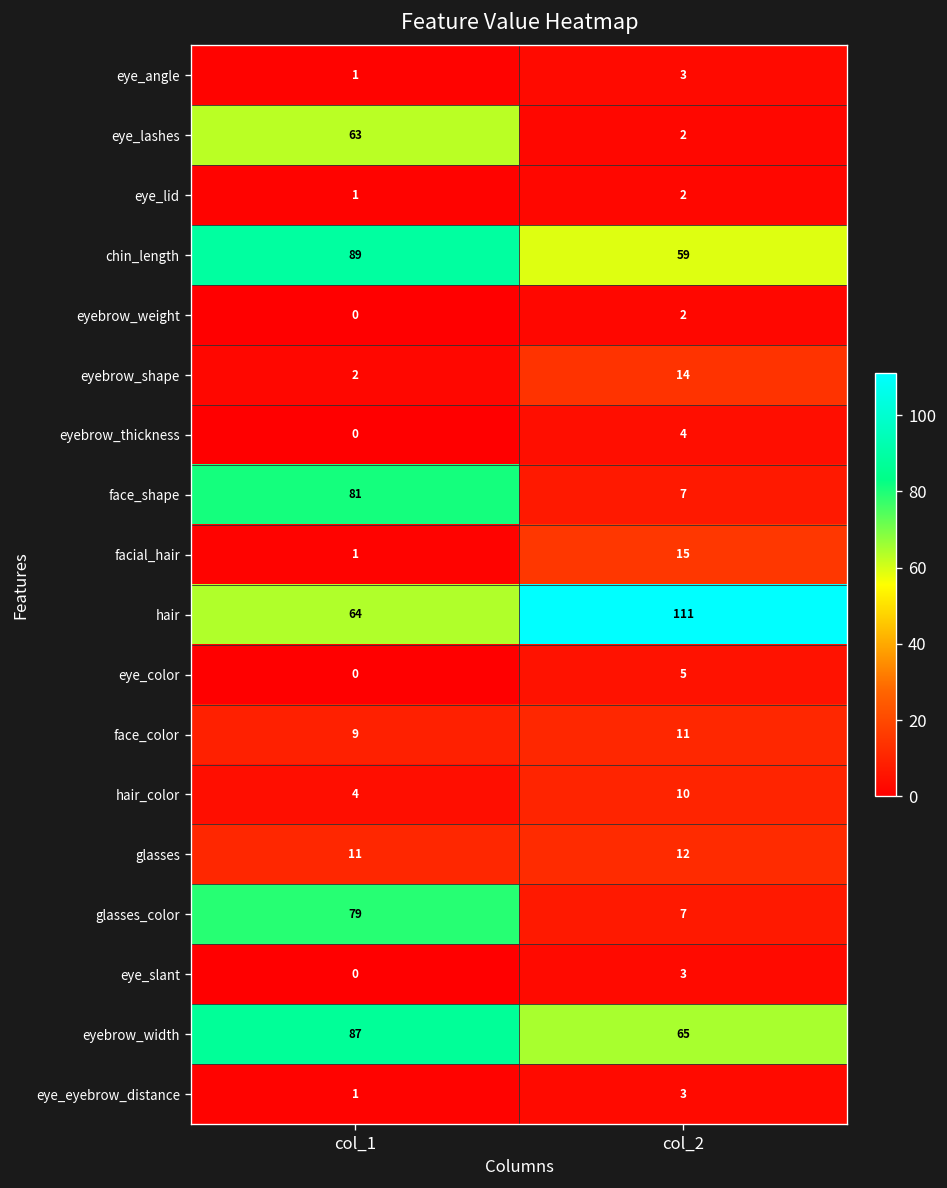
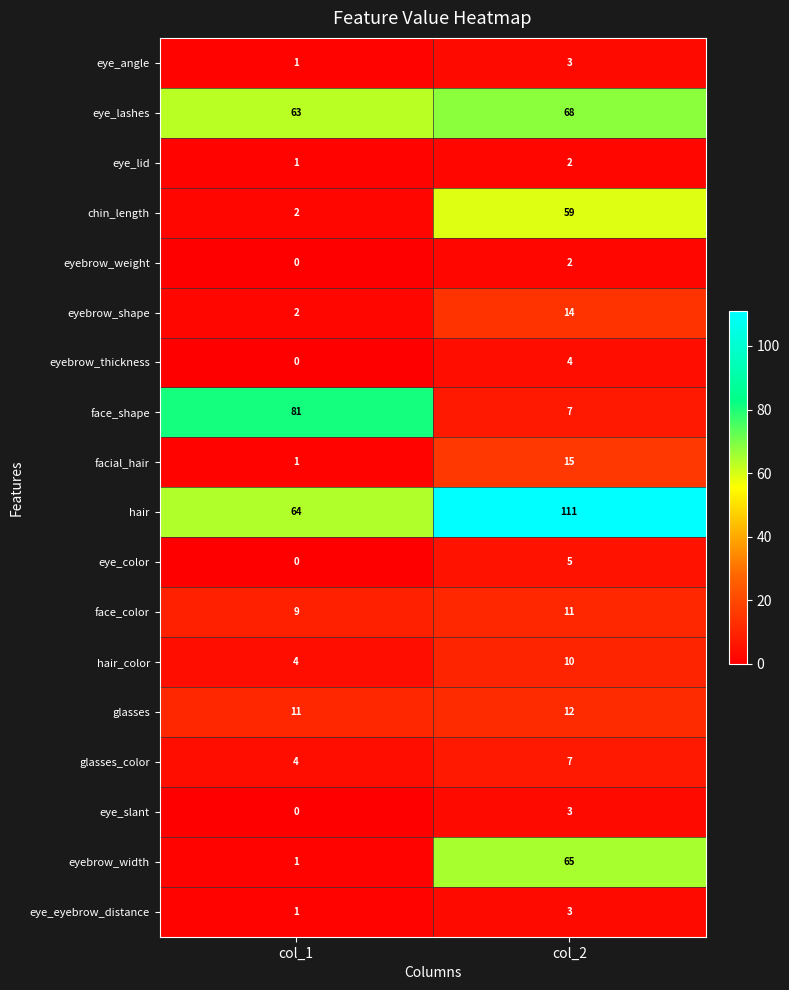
  {
    "eye_angle": {
      "col_1": 1,
      "col_2": 3
    },
    "eye_lashes": {
      "col_1": 63,
-     "col_2": 2
+     "col_2": 68
    },
    "eye_lid": {
      "col_1": 1,
      "col_2": 2
    },
    "chin_length": {
-     "col_1": 89,
+     "col_1": 2,
      "col_2": 59
    },
    "eyebrow_weight": {
      "col_1": 0,
      "col_2": 2
    },
    "eyebrow_shape": {
      "col_1": 2,
      "col_2": 14
    },
    "eyebrow_thickness": {
      "col_1": 0,
      "col_2": 4
    },
    "face_shape": {
      "col_1": 81,
      "col_2": 7
    },
    "facial_hair": {
      "col_1": 1,
      "col_2": 15
    },
    "hair": {
      "col_1": 64,
      "col_2": 111
    },
    "eye_color": {
      "col_1": 0,
      "col_2": 5
    },
    "face_color": {
      "col_1": 9,
      "col_2": 11
    },
    "hair_color": {
      "col_1": 4,
      "col_2": 10
    },
    "glasses": {
      "col_1": 11,
      "col_2": 12
    },
    "glasses_color": {
-     "col_1": 79,
+     "col_1": 4,
      "col_2": 7
    },
    "eye_slant": {
      "col_1": 0,
      "col_2": 3
    },
    "eyebrow_width": {
-     "col_1": 87,
+     "col_1": 1,
      "col_2": 65
    },
    "eye_eyebrow_distance": {
      "col_1": 1,
      "col_2": 3
    }
  }
